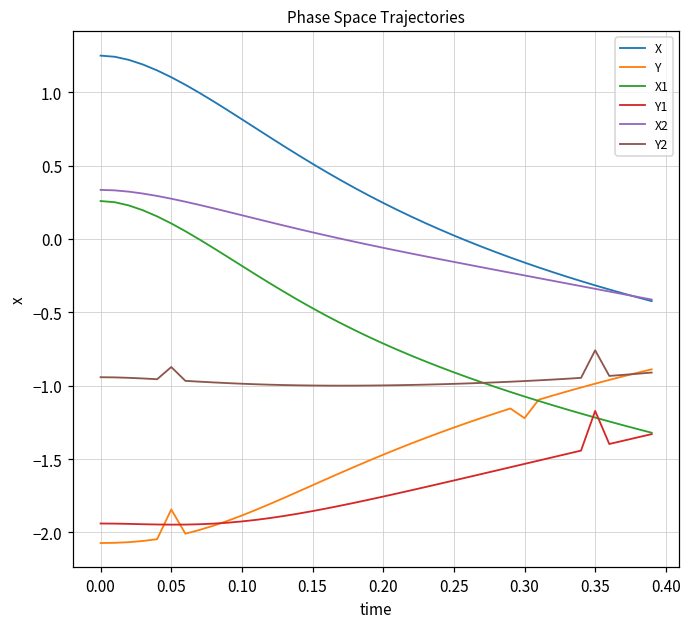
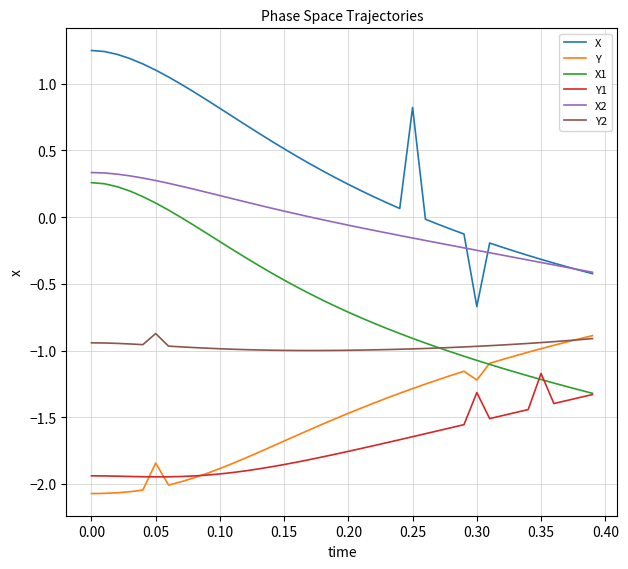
  {
    "X": {
      "0.00": 1.25,
      "0.05": 1.10,
      "0.10": 0.82,
      "0.15": 0.51,
      "0.20": 0.25,
-     "0.25": 0.02,
-     "0.30": -0.16,
+     "0.25": 0.82,
+     "0.30": -0.67,
      "0.35": -0.32
    },
    "Y": {
      "0.00": -2.07,
      "0.05": -1.84,
      "0.10": -1.88,
      "0.15": -1.68,
      "0.20": -1.47,
      "0.25": -1.29,
      "0.30": -1.22,
      "0.35": -0.99
    },
    "X1": {
      "0.00": 0.26,
      "0.05": 0.11,
      "0.10": -0.18,
      "0.15": -0.47,
      "0.20": -0.71,
      "0.25": -0.91,
      "0.30": -1.07,
      "0.35": -1.22
    },
    "Y1": {
      "0.00": -1.94,
      "0.05": -1.95,
      "0.10": -1.93,
      "0.15": -1.85,
      "0.20": -1.76,
      "0.25": -1.65,
-     "0.30": -1.53,
+     "0.30": -1.32,
      "0.35": -1.17
    },
    "X2": {
      "0.00": 0.33,
      "0.05": 0.27,
      "0.10": 0.16,
      "0.15": 0.05,
      "0.20": -0.06,
      "0.25": -0.16,
      "0.30": -0.25,
      "0.35": -0.34
    },
    "Y2": {
      "0.00": -0.94,
      "0.05": -0.87,
      "0.10": -0.99,
      "0.15": -1.00,
      "0.20": -1.00,
      "0.25": -0.99,
      "0.30": -0.97,
-     "0.35": -0.76
+     "0.35": -0.94
    }
  }
